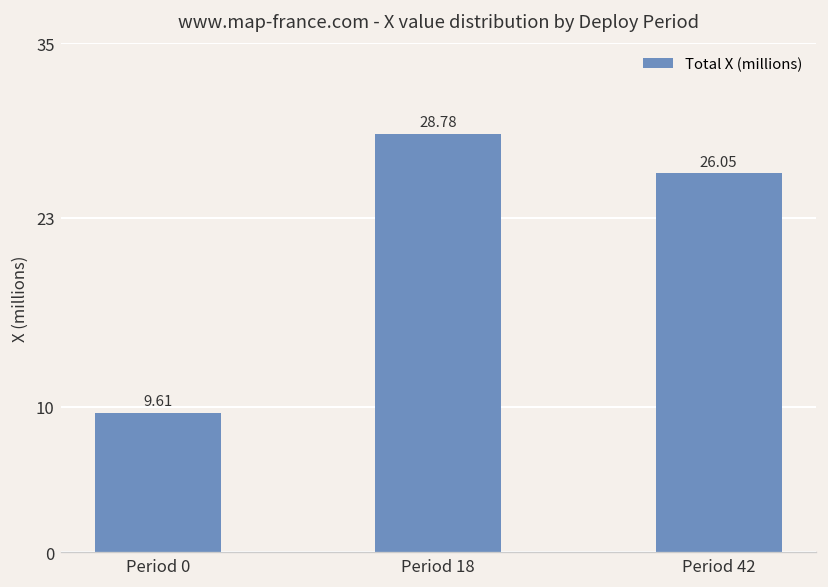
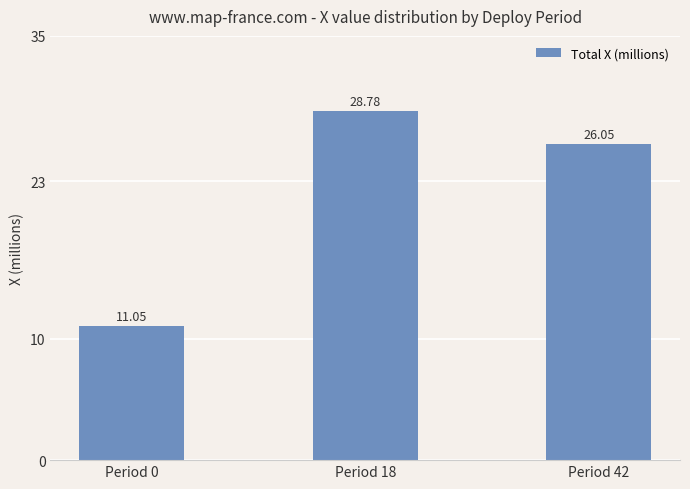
  {
-   "Period 0": 9.61,
+   "Period 0": 11.05,
    "Period 18": 28.78,
    "Period 42": 26.05
  }
